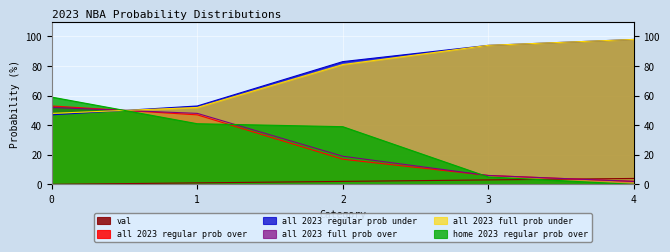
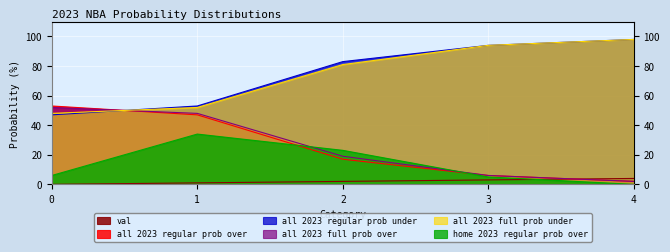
  {
    "val": {
      "0": 0,
      "1": 1,
      "2": 2,
      "3": 3,
      "4": 4
    },
    "all 2023 regular prob over": {
      "2": 17
    },
    "all 2023 regular prob under": {
      "2": 83
    },
    "all 2023 full prob over": {
      "2": 19
    },
    "all 2023 full prob under": {
      "2": 81
    },
    "home 2023 regular prob over": {
-     "0": 59,
-     "1": 41,
-     "2": 39,
+     "0": 6,
+     "1": 34,
+     "2": 23,
      "4": 0
    }
  }
